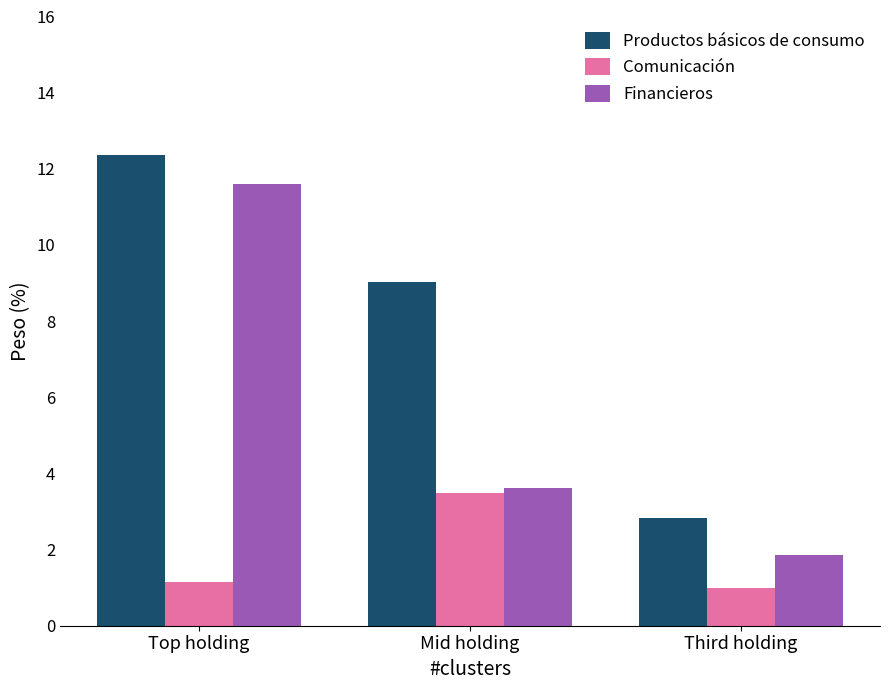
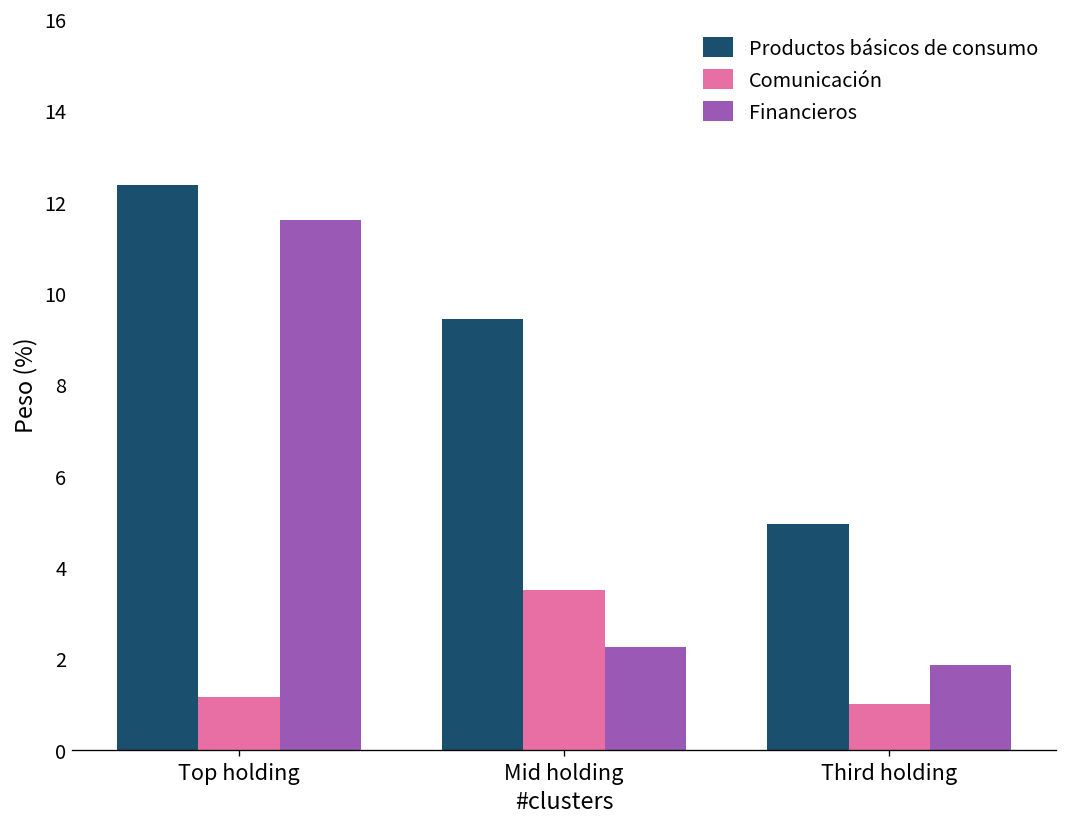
  {
    "Productos básicos de consumo": {
      "Top holding": 12.4,
-     "Mid holding": 9.0,
-     "Third holding": 2.8
+     "Mid holding": 9.4,
+     "Third holding": 4.9
    },
    "Comunicación": {
      "Top holding": 1.2,
      "Mid holding": 3.5,
      "Third holding": 1.0
    },
    "Financieros": {
      "Top holding": 11.6,
-     "Mid holding": 3.6,
+     "Mid holding": 2.3,
      "Third holding": 1.9
    }
  }
